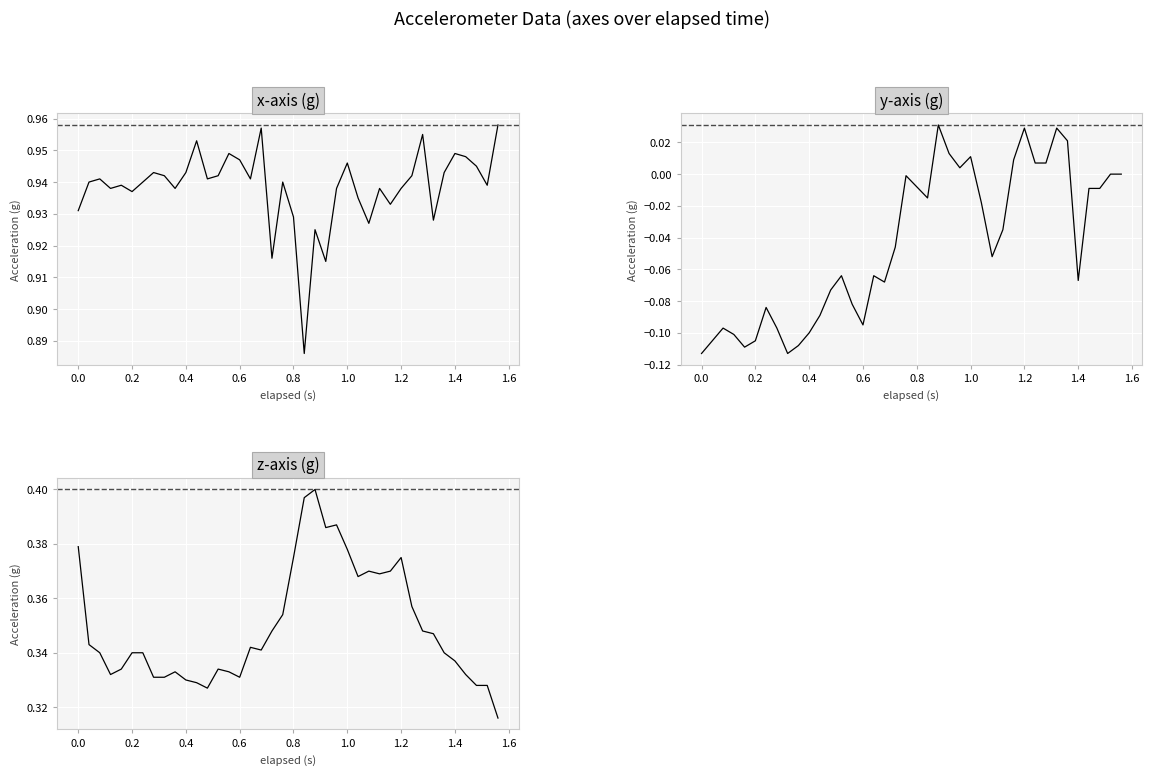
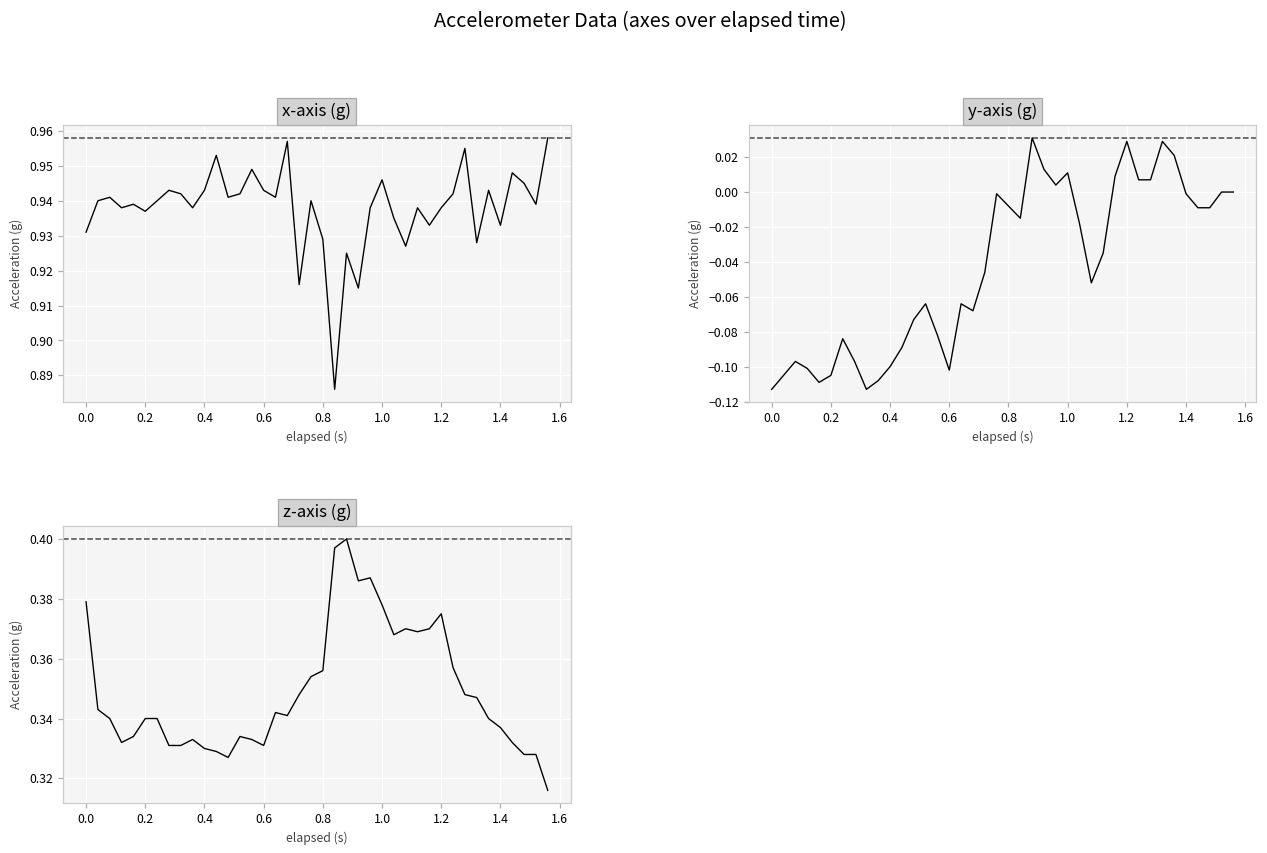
  {
    "x-axis (g)": {
      "0.0": 0.931,
      "0.2": 0.937,
      "0.4": 0.943,
-     "0.6": 0.947,
+     "0.6": 0.943,
      "0.8": 0.929,
      "1.0": 0.946,
      "1.2": 0.938,
-     "1.4": 0.949
+     "1.4": 0.933
    },
    "y-axis (g)": {
      "0.0": -0.113,
      "0.2": -0.105,
      "0.4": -0.100,
-     "0.6": -0.095,
+     "0.6": -0.102,
      "0.8": -0.008,
      "1.0": 0.011,
      "1.2": 0.029,
-     "1.4": -0.067
+     "1.4": -0.001
    },
    "z-axis (g)": {
      "0.0": 0.379,
      "0.2": 0.340,
      "0.4": 0.330,
      "0.6": 0.331,
-     "0.8": 0.375,
+     "0.8": 0.356,
      "1.0": 0.378,
      "1.2": 0.375,
      "1.4": 0.337
    }
  }
